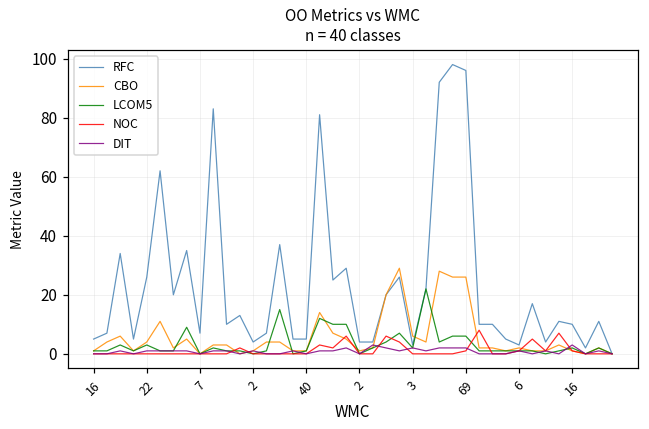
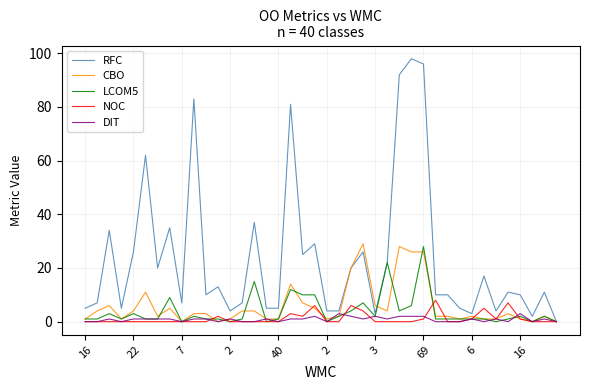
  {
    "RFC": {
      "40": 5,
      "69": 96
    },
    "CBO": {
      "69": 26
    },
    "LCOM5": {
-     "69": 6
+     "69": 28
    },
    "NOC": {
      "69": 1
    },
    "DIT": {
      "69": 2
    }
  }
